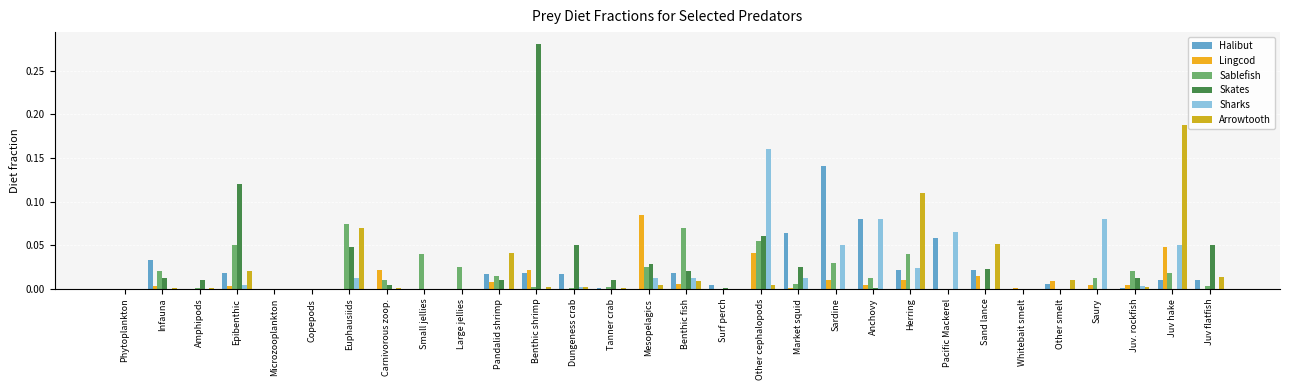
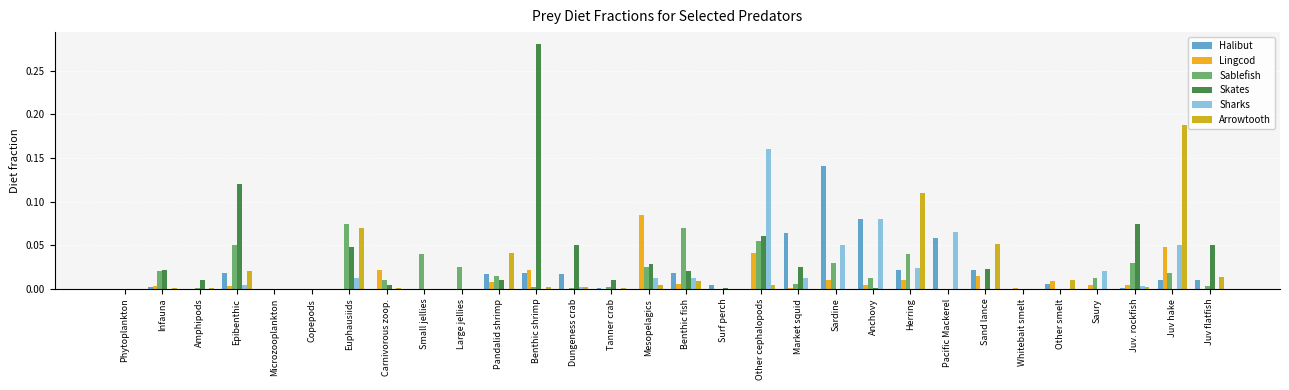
  {
    "Halibut": {
      "Phytoplankton": 0.00,
-     "Infauna": 0.03,
+     "Infauna": 0.00,
      "Amphipods": 0.00,
      "Epibenthic": 0.02,
      "Microzooplankton": 0.00,
      "Copepods": 0.00,
      "Euphausiids": 0.00,
      "Carnivorous zoop.": 0.00,
      "Small jellies": 0.00,
      "Large jellies": 0.00,
      "Pandalid shrimp": 0.02,
      "Benthic shrimp": 0.02,
      "Dungeness crab": 0.02,
      "Mesopelagics": 0.00,
      "Benthic fish": 0.02,
      "Surf perch": 0.00,
      "Other cephalopods": 0.00,
      "Market squid": 0.06,
      "Sardine": 0.14,
      "Anchovy": 0.08,
      "Herring": 0.02,
      "Pacific Mackerel": 0.06,
      "Sand lance": 0.02,
      "Whitebait smelt": 0.00,
      "Other smelt": 0.01,
      "Saury": 0.00,
      "Juv hake": 0.01,
      "Juv flatfish": 0.01
    },
    "Sablefish": {
      "Phytoplankton": 0.00,
      "Infauna": 0.02,
      "Epibenthic": 0.05,
      "Microzooplankton": 0.00,
      "Copepods": 0.00,
      "Euphausiids": 0.07,
      "Carnivorous zoop.": 0.01,
      "Small jellies": 0.04,
      "Large jellies": 0.03,
      "Pandalid shrimp": 0.02,
      "Mesopelagics": 0.03,
      "Benthic fish": 0.07,
      "Surf perch": 0.00,
      "Other cephalopods": 0.06,
      "Market squid": 0.01,
      "Sardine": 0.03,
      "Anchovy": 0.01,
      "Herring": 0.04,
      "Pacific Mackerel": 0.00,
      "Sand lance": 0.00,
      "Whitebait smelt": 0.00,
      "Other smelt": 0.00,
      "Saury": 0.01,
-     "Juv. rockfish": 0.02,
+     "Juv. rockfish": 0.03,
      "Juv hake": 0.02,
      "Juv flatfish": 0.00
    },
    "Skates": {
      "Phytoplankton": 0.00,
-     "Infauna": 0.01,
+     "Infauna": 0.02,
      "Amphipods": 0.01,
      "Epibenthic": 0.12,
      "Microzooplankton": 0.00,
      "Copepods": 0.00,
      "Euphausiids": 0.05,
      "Carnivorous zoop.": 0.01,
      "Small jellies": 0.00,
      "Large jellies": 0.00,
      "Pandalid shrimp": 0.01,
      "Benthic shrimp": 0.28,
      "Dungeness crab": 0.05,
      "Tanner crab": 0.01,
      "Mesopelagics": 0.03,
      "Benthic fish": 0.02,
      "Other cephalopods": 0.06,
      "Market squid": 0.03,
      "Sardine": 0.00,
      "Herring": 0.00,
      "Pacific Mackerel": 0.00,
      "Sand lance": 0.02,
      "Whitebait smelt": 0.00,
      "Other smelt": 0.00,
      "Saury": 0.00,
-     "Juv. rockfish": 0.01,
+     "Juv. rockfish": 0.07,
      "Juv hake": 0.00,
      "Juv flatfish": 0.05
    },
    "Sharks": {
      "Phytoplankton": 0.00,
      "Infauna": 0.00,
      "Amphipods": 0.00,
      "Epibenthic": 0.00,
      "Microzooplankton": 0.00,
      "Copepods": 0.00,
      "Euphausiids": 0.01,
      "Carnivorous zoop.": 0.00,
      "Small jellies": 0.00,
      "Large jellies": 0.00,
      "Pandalid shrimp": 0.00,
      "Benthic shrimp": 0.00,
      "Tanner crab": 0.00,
      "Mesopelagics": 0.01,
      "Benthic fish": 0.01,
      "Surf perch": 0.00,
      "Other cephalopods": 0.16,
      "Market squid": 0.01,
      "Sardine": 0.05,
      "Anchovy": 0.08,
      "Herring": 0.02,
      "Pacific Mackerel": 0.07,
      "Sand lance": 0.00,
      "Whitebait smelt": 0.00,
      "Other smelt": 0.00,
-     "Saury": 0.08,
+     "Saury": 0.02,
      "Juv. rockfish": 0.00,
      "Juv hake": 0.05,
      "Juv flatfish": 0.00
    }
  }
